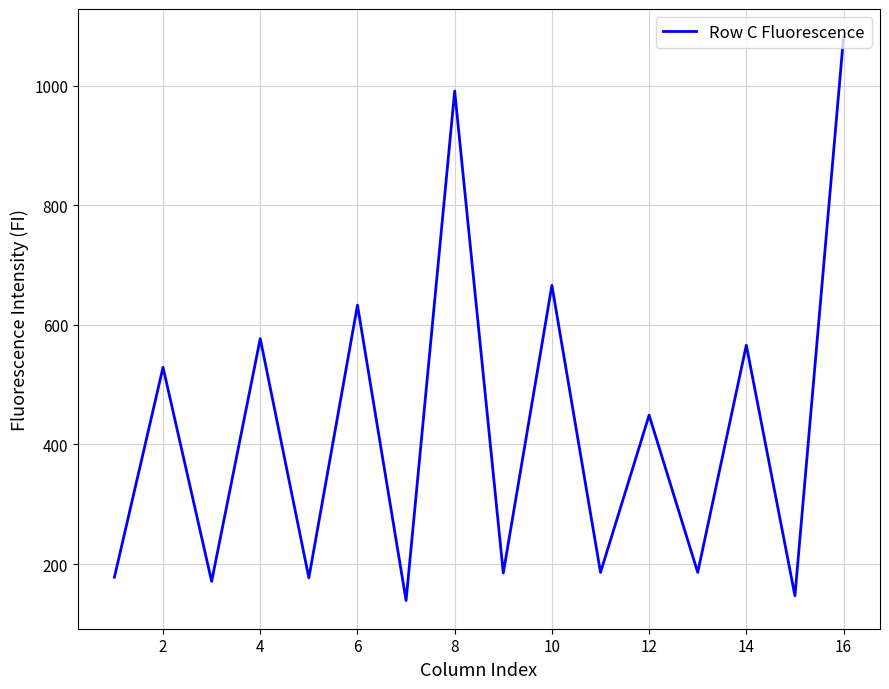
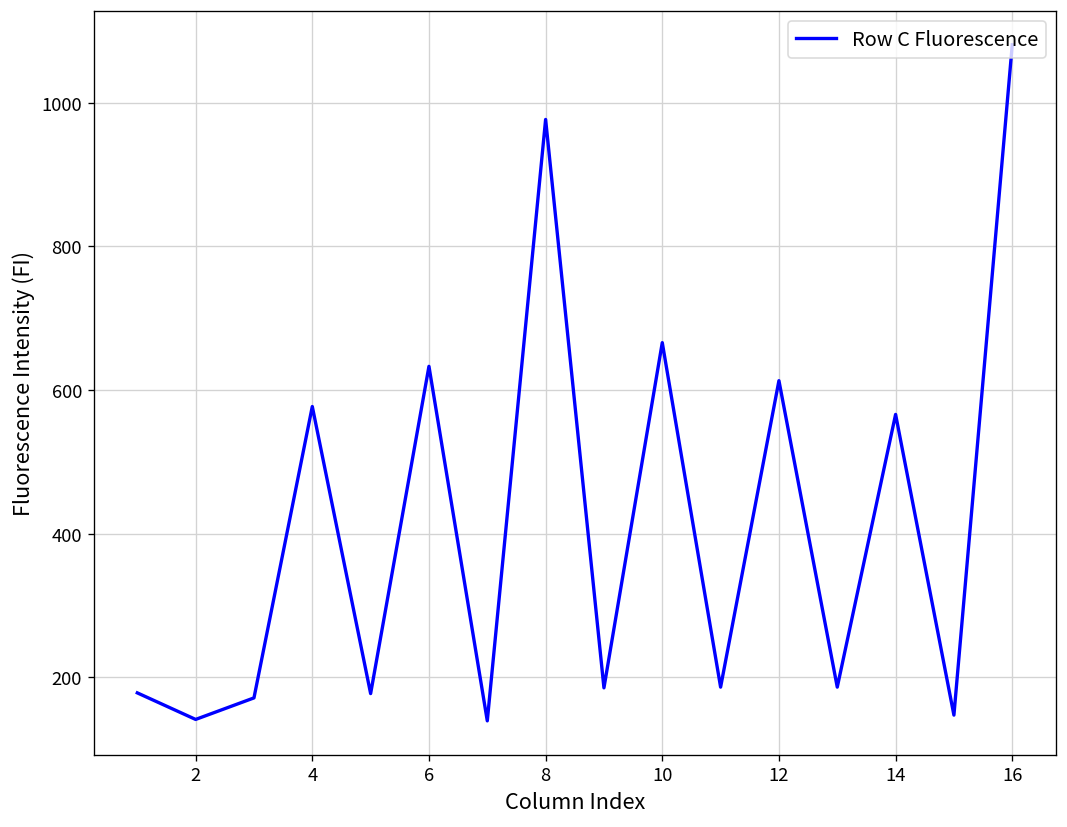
  {
-   "2": 530,
+   "2": 140,
    "4": 580,
    "6": 630,
-   "8": 990,
+   "8": 980,
    "10": 670,
-   "12": 450,
+   "12": 610,
    "14": 570
  }
